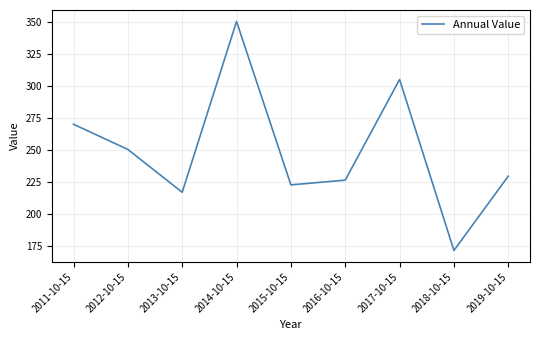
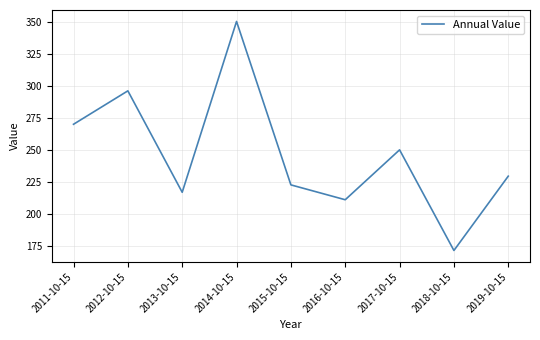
  {
    "2011-10-15": 270,
-   "2012-10-15": 251,
+   "2012-10-15": 296,
    "2013-10-15": 217,
    "2014-10-15": 351,
    "2015-10-15": 223,
-   "2016-10-15": 227,
-   "2017-10-15": 305,
+   "2016-10-15": 211,
+   "2017-10-15": 250,
    "2018-10-15": 172,
    "2019-10-15": 230
  }
